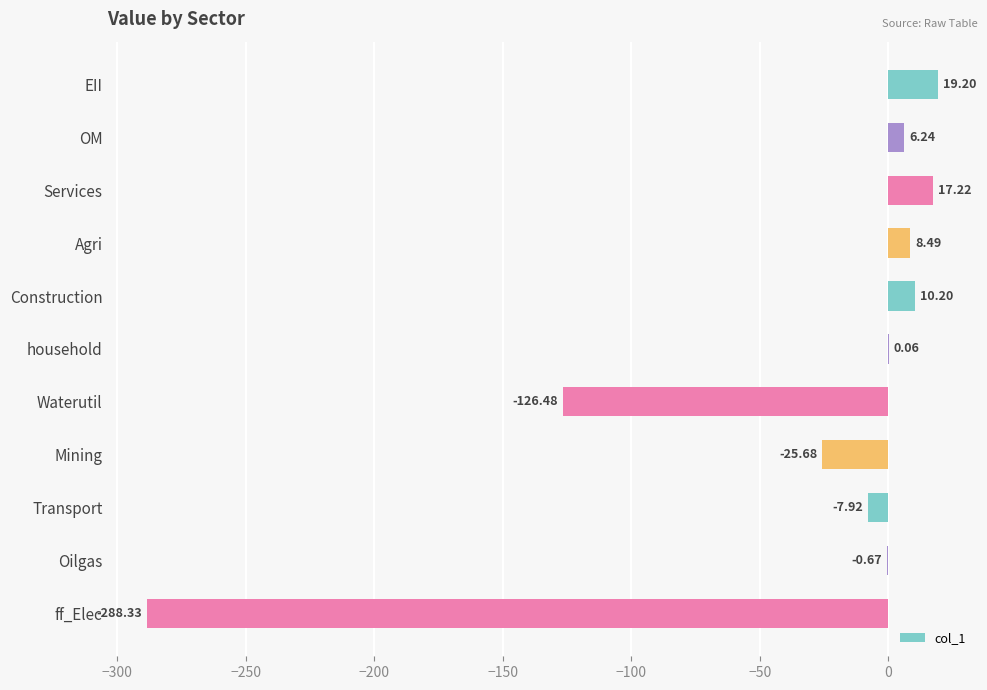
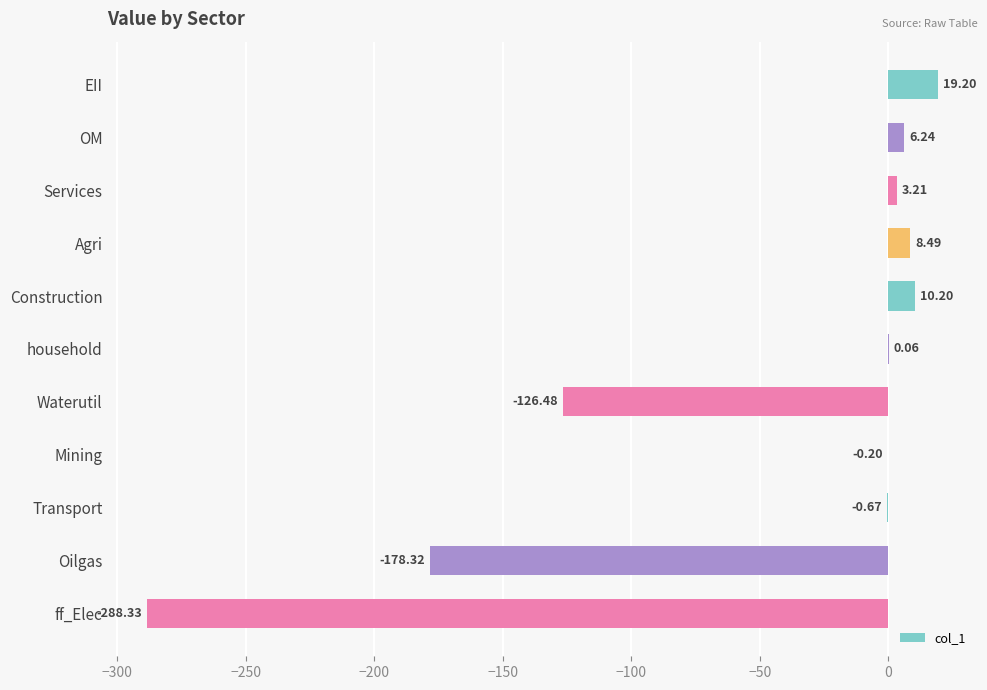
  {
    "EII": 19.20,
    "OM": 6.24,
-   "Services": 17.22,
+   "Services": 3.21,
    "Agri": 8.49,
    "Construction": 10.20,
    "household": 0.06,
    "Waterutil": -126.48,
-   "Mining": -25.68,
-   "Transport": -7.92,
-   "Oilgas": -0.67,
+   "Mining": -0.20,
+   "Transport": -0.67,
+   "Oilgas": -178.32,
    "ff_Elec": -288.33
  }
